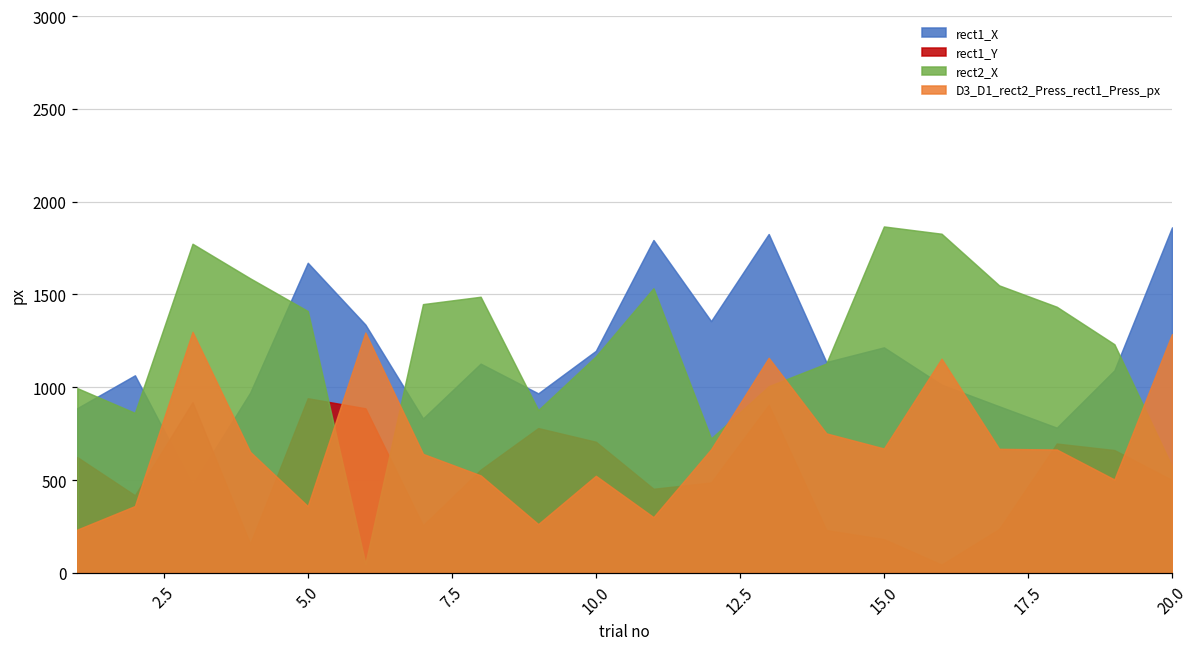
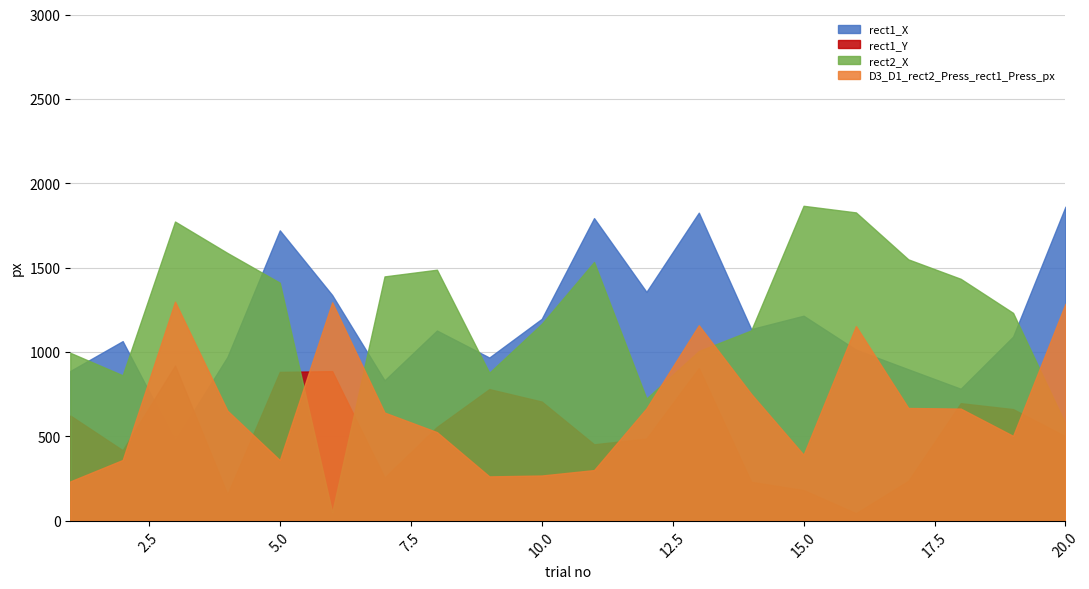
  {
    "rect1_X": {
-     "5.0": 1670,
+     "5.0": 1720,
      "10.0": 1200,
      "15.0": 1210,
      "20.0": 1860
    },
    "rect1_Y": {
-     "5.0": 940,
+     "5.0": 880,
      "10.0": 710,
      "15.0": 180,
      "20.0": 500
    },
    "rect2_X": {
      "5.0": 1410,
      "10.0": 1170,
      "15.0": 1870,
      "20.0": 570
    },
    "D3_D1_rect2_Press_rect1_Press_px": {
      "5.0": 360,
-     "10.0": 520,
-     "15.0": 670,
+     "10.0": 270,
+     "15.0": 390,
      "20.0": 1290
    }
  }
